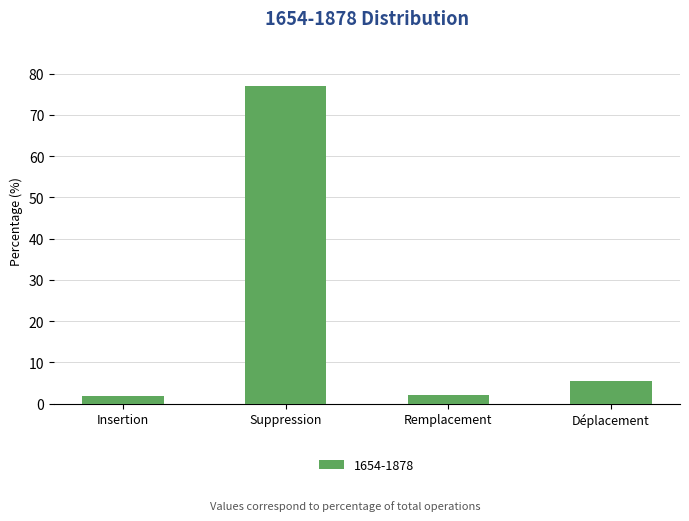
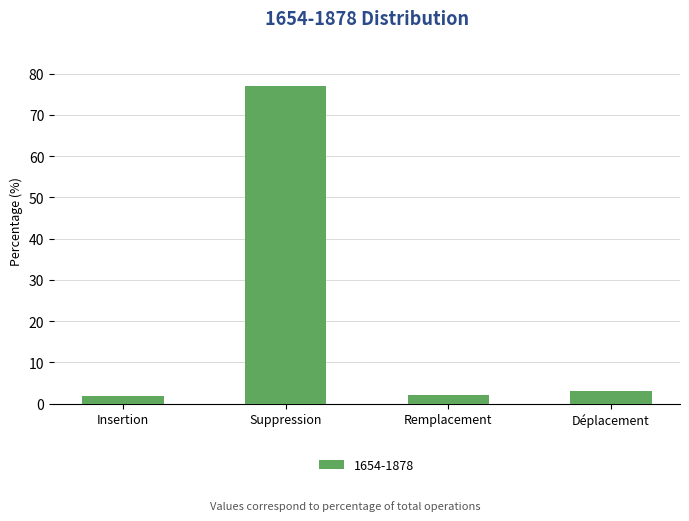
  {
    "Insertion": 2,
    "Suppression": 77,
    "Remplacement": 2,
-   "Déplacement": 5
+   "Déplacement": 3
  }
